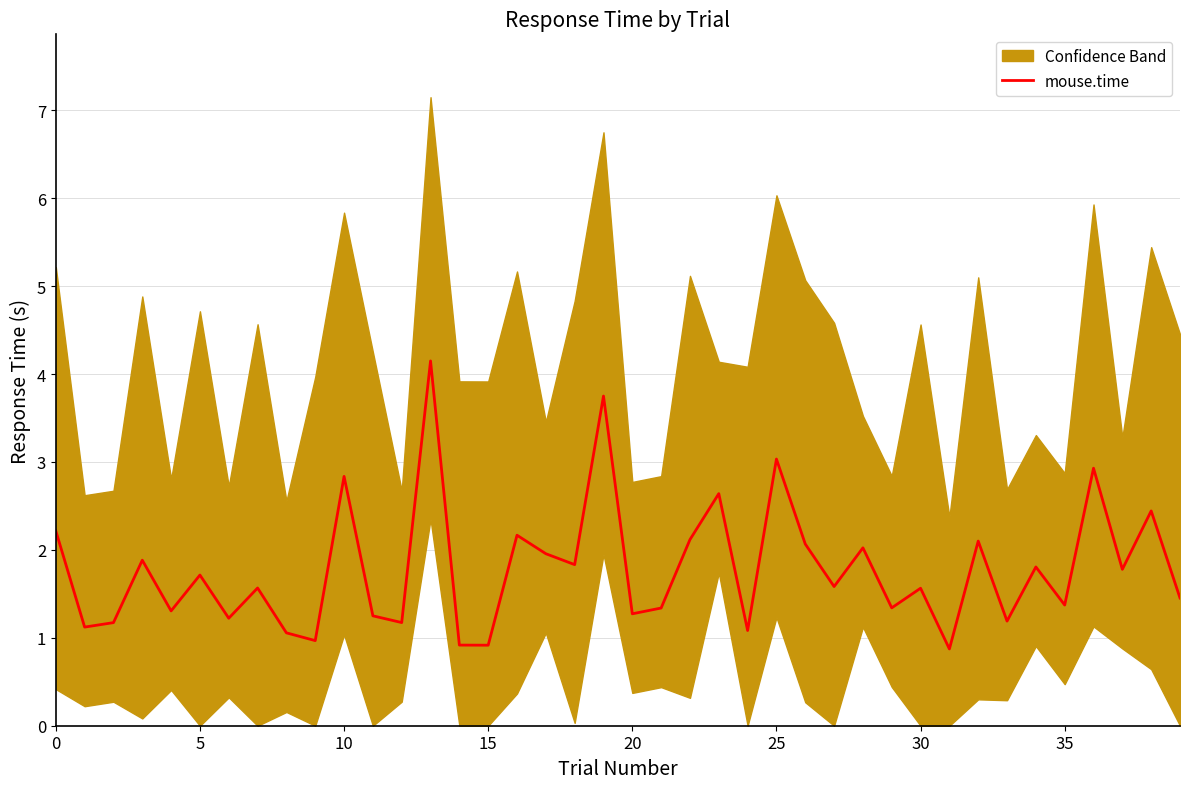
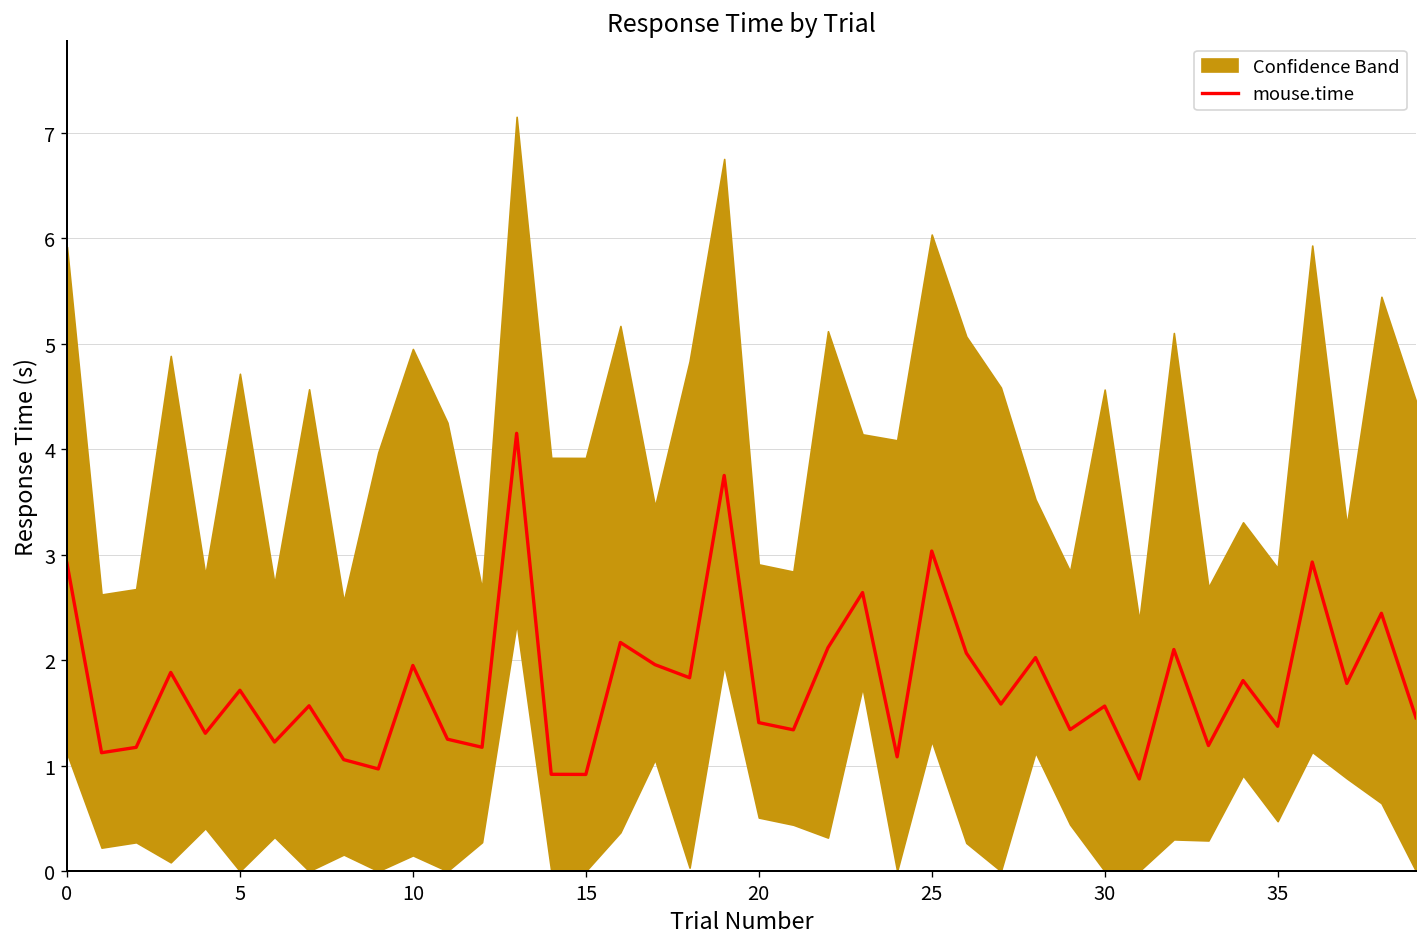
  {
    "mouse.time": {
-     "0": 2.2,
+     "0": 2.9,
      "5": 1.7,
-     "10": 2.8,
+     "10": 1.9,
      "15": 0.9,
-     "20": 1.3,
+     "20": 1.4,
      "25": 3.0,
      "30": 1.6,
      "35": 1.4
    },
    "Confidence Band": {
      "5": 4.7,
      "15": 3.9,
      "30": 4.6
    }
  }
